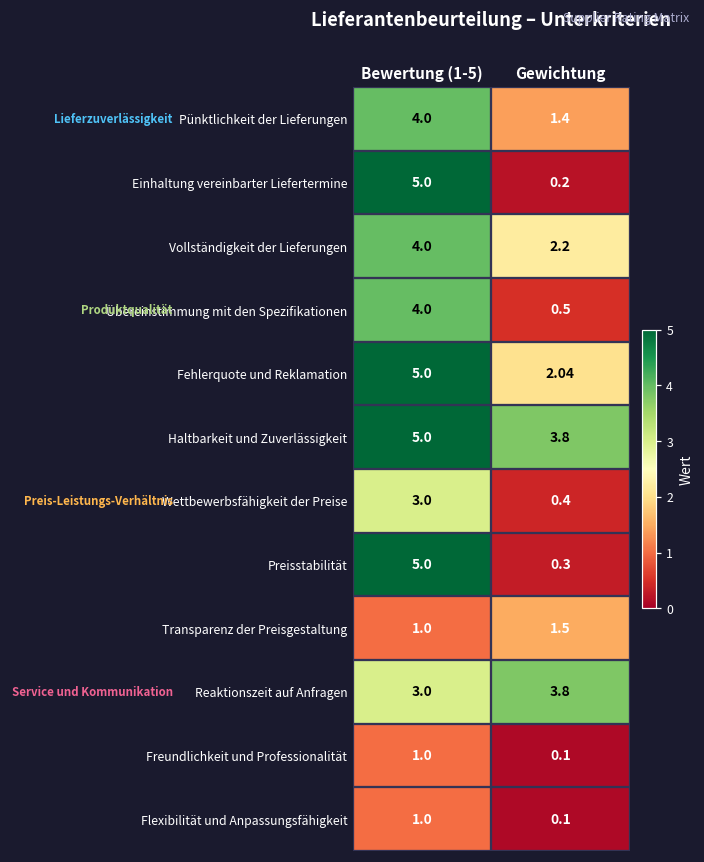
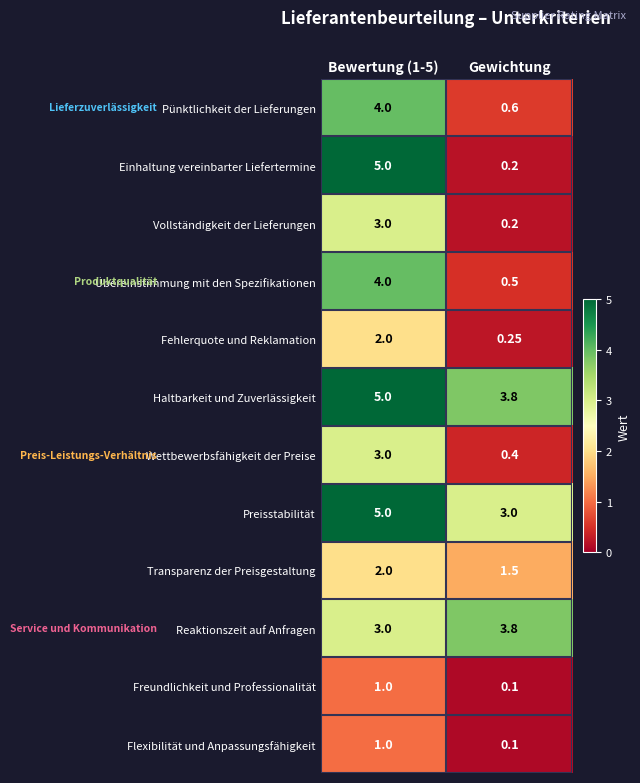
  {
    "Pünktlichkeit der Lieferungen": {
      "Bewertung (1-5)": 4.0,
-     "Gewichtung": 1.4
+     "Gewichtung": 0.6
    },
    "Einhaltung vereinbarter Liefertermine": {
      "Bewertung (1-5)": 5.0,
      "Gewichtung": 0.2
    },
    "Vollständigkeit der Lieferungen": {
-     "Bewertung (1-5)": 4.0,
-     "Gewichtung": 2.2
+     "Bewertung (1-5)": 3.0,
+     "Gewichtung": 0.2
    },
    "Übereinstimmung mit den Spezifikationen": {
      "Bewertung (1-5)": 4.0,
      "Gewichtung": 0.5
    },
    "Fehlerquote und Reklamation": {
-     "Bewertung (1-5)": 5.0,
-     "Gewichtung": 2.04
+     "Bewertung (1-5)": 2.0,
+     "Gewichtung": 0.25
    },
    "Haltbarkeit und Zuverlässigkeit": {
      "Bewertung (1-5)": 5.0,
      "Gewichtung": 3.8
    },
    "Wettbewerbsfähigkeit der Preise": {
      "Bewertung (1-5)": 3.0,
      "Gewichtung": 0.4
    },
    "Preisstabilität": {
      "Bewertung (1-5)": 5.0,
-     "Gewichtung": 0.3
+     "Gewichtung": 3.0
    },
    "Transparenz der Preisgestaltung": {
-     "Bewertung (1-5)": 1.0,
+     "Bewertung (1-5)": 2.0,
      "Gewichtung": 1.5
    },
    "Reaktionszeit auf Anfragen": {
      "Bewertung (1-5)": 3.0,
      "Gewichtung": 3.8
    },
    "Freundlichkeit und Professionalität": {
      "Bewertung (1-5)": 1.0,
      "Gewichtung": 0.1
    },
    "Flexibilität und Anpassungsfähigkeit": {
      "Bewertung (1-5)": 1.0,
      "Gewichtung": 0.1
    }
  }
